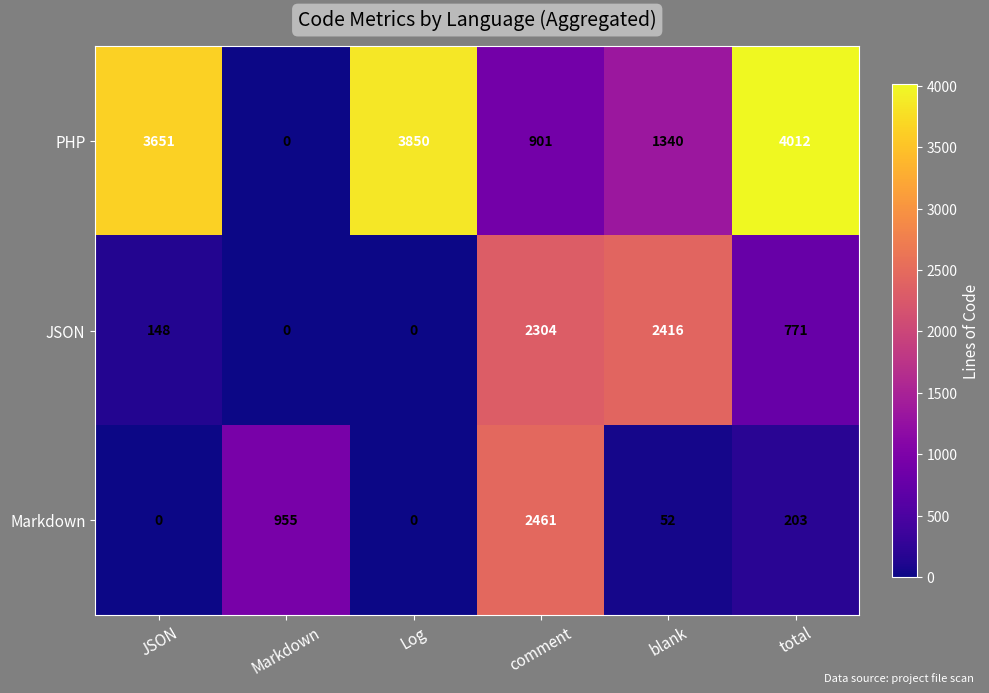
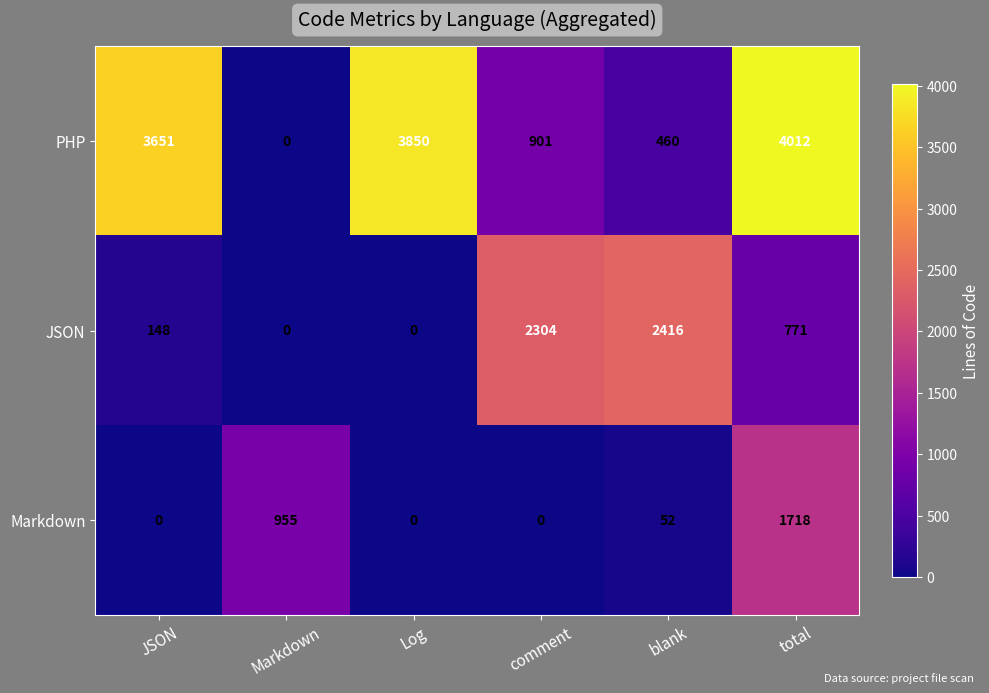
  {
    "PHP": {
      "JSON": 3651,
      "Markdown": 0,
      "Log": 3850,
      "comment": 901,
-     "blank": 1340,
+     "blank": 460,
      "total": 4012
    },
    "JSON": {
      "JSON": 148,
      "Markdown": 0,
      "Log": 0,
      "comment": 2304,
      "blank": 2416,
      "total": 771
    },
    "Markdown": {
      "JSON": 0,
      "Markdown": 955,
      "Log": 0,
-     "comment": 2461,
+     "comment": 0,
      "blank": 52,
-     "total": 203
+     "total": 1718
    }
  }
